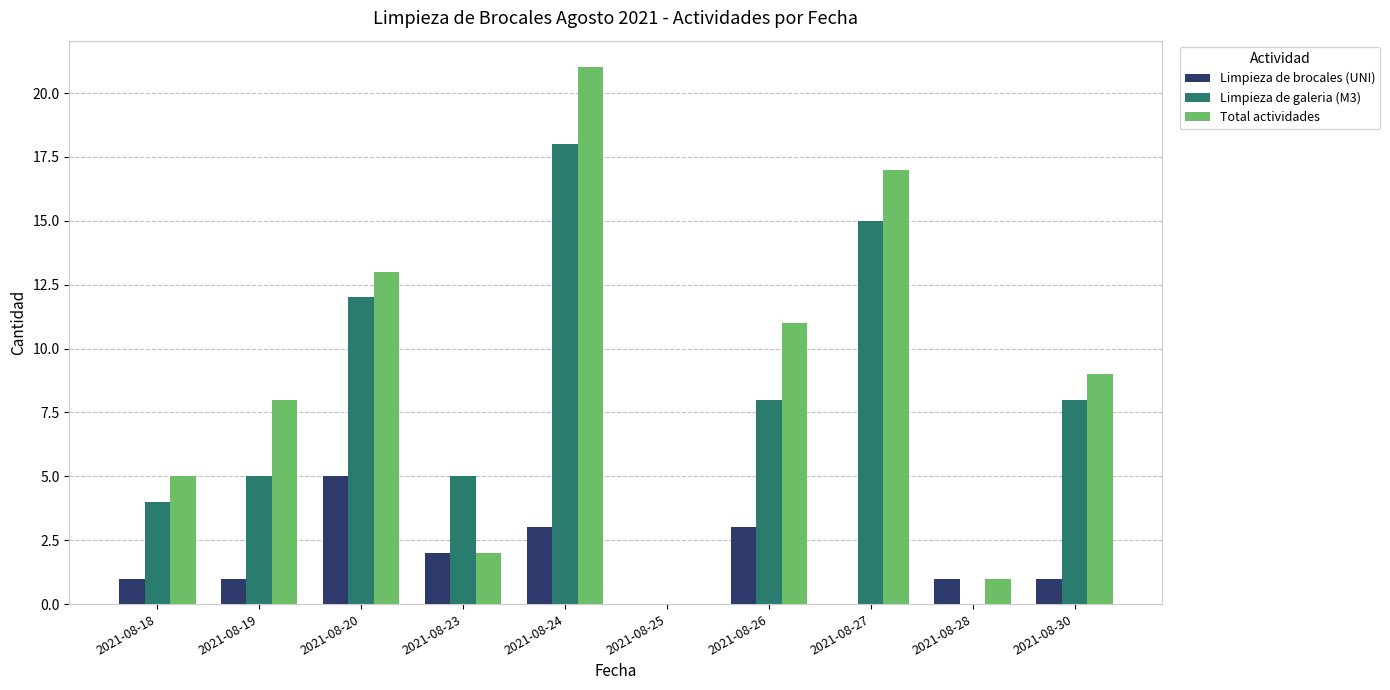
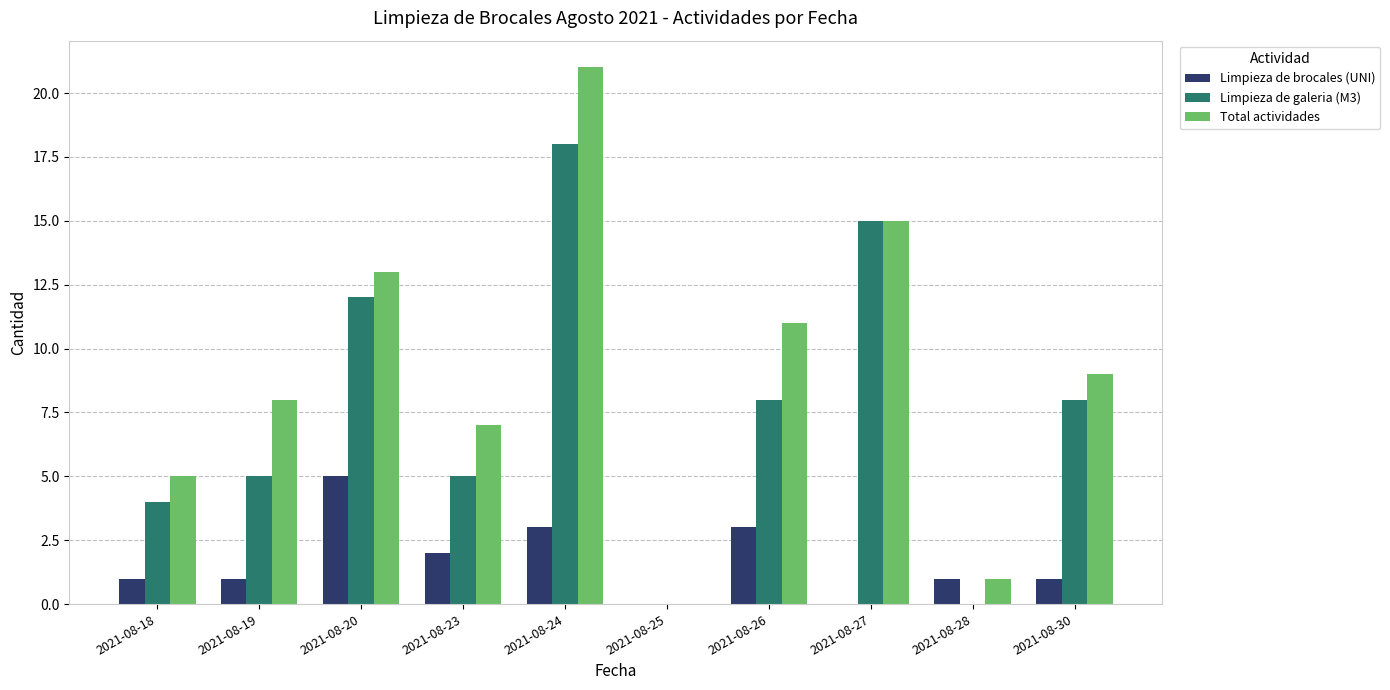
  {
    "Limpieza de brocales (UNI)": {
      "2021-08-18": 1,
      "2021-08-19": 1,
      "2021-08-20": 5,
      "2021-08-23": 2,
      "2021-08-24": 3,
      "2021-08-25": 0,
      "2021-08-26": 3,
      "2021-08-27": 0,
      "2021-08-28": 1,
      "2021-08-30": 1
    },
    "Limpieza de galeria (M3)": {
      "2021-08-18": 4,
      "2021-08-19": 5,
      "2021-08-20": 12,
      "2021-08-23": 5,
      "2021-08-24": 18,
      "2021-08-25": 0,
      "2021-08-26": 8,
      "2021-08-27": 15,
      "2021-08-28": 0,
      "2021-08-30": 8
    },
    "Total actividades": {
      "2021-08-18": 5,
      "2021-08-19": 8,
      "2021-08-20": 13,
-     "2021-08-23": 2,
+     "2021-08-23": 7,
      "2021-08-24": 21,
      "2021-08-25": 0,
      "2021-08-26": 11,
-     "2021-08-27": 17,
+     "2021-08-27": 15,
      "2021-08-28": 1,
      "2021-08-30": 9
    }
  }
